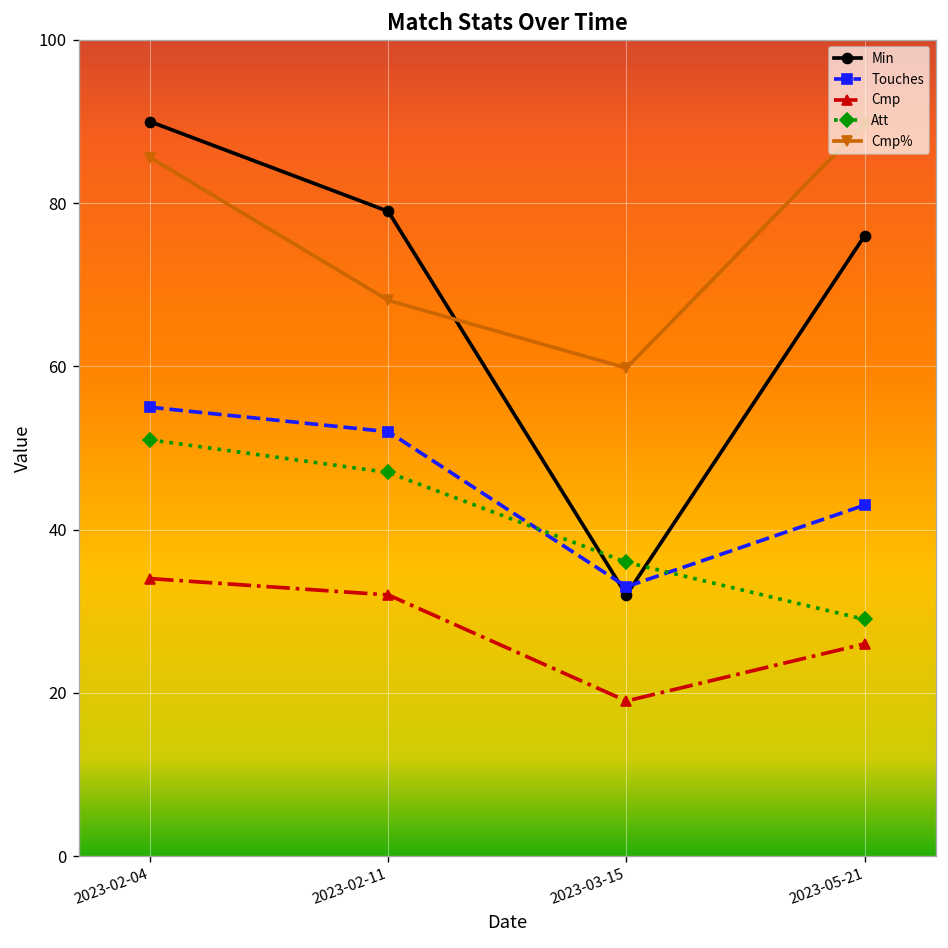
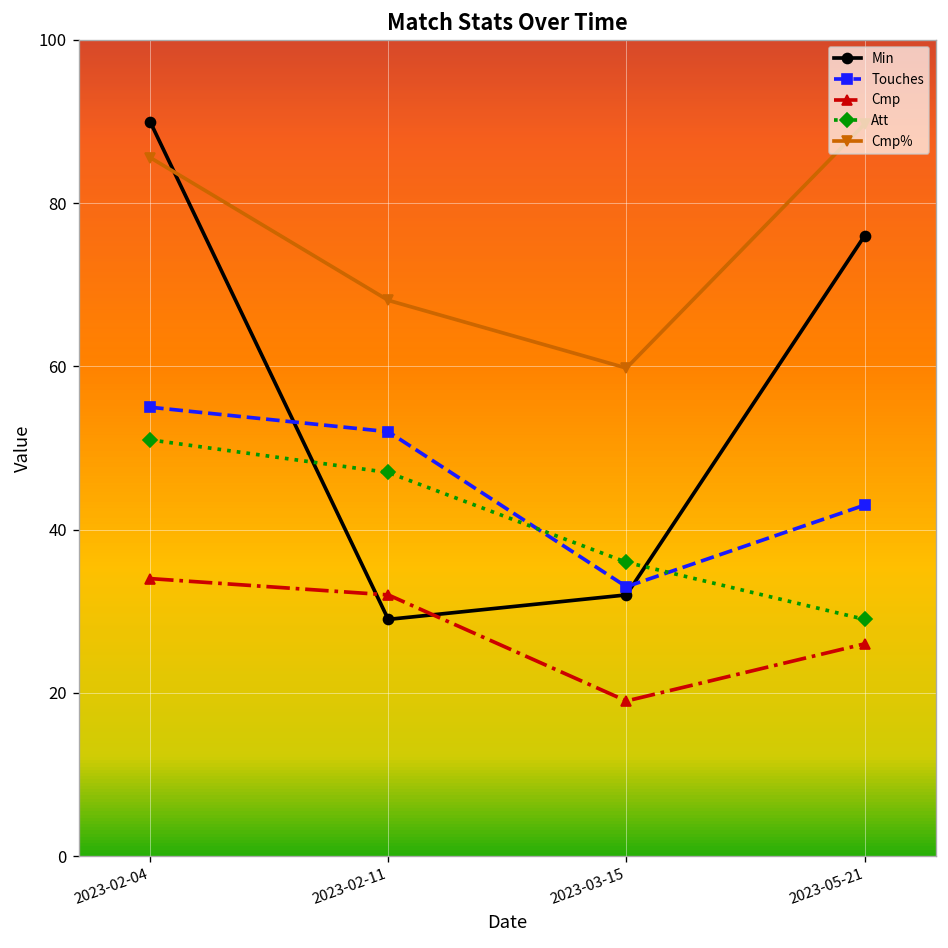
  {
    "Min": {
      "2023-02-04": 90,
-     "2023-02-11": 79,
+     "2023-02-11": 29,
      "2023-03-15": 32,
      "2023-05-21": 76
    },
    "Touches": {
      "2023-02-04": 55,
      "2023-02-11": 52,
      "2023-03-15": 33,
      "2023-05-21": 43
    },
    "Cmp": {
      "2023-02-04": 34,
      "2023-02-11": 32,
      "2023-03-15": 19,
      "2023-05-21": 26
    },
    "Att": {
      "2023-02-04": 51,
      "2023-02-11": 47,
      "2023-03-15": 36,
      "2023-05-21": 29
    },
    "Cmp%": {
      "2023-02-04": 86,
      "2023-02-11": 68,
      "2023-03-15": 60
    }
  }
